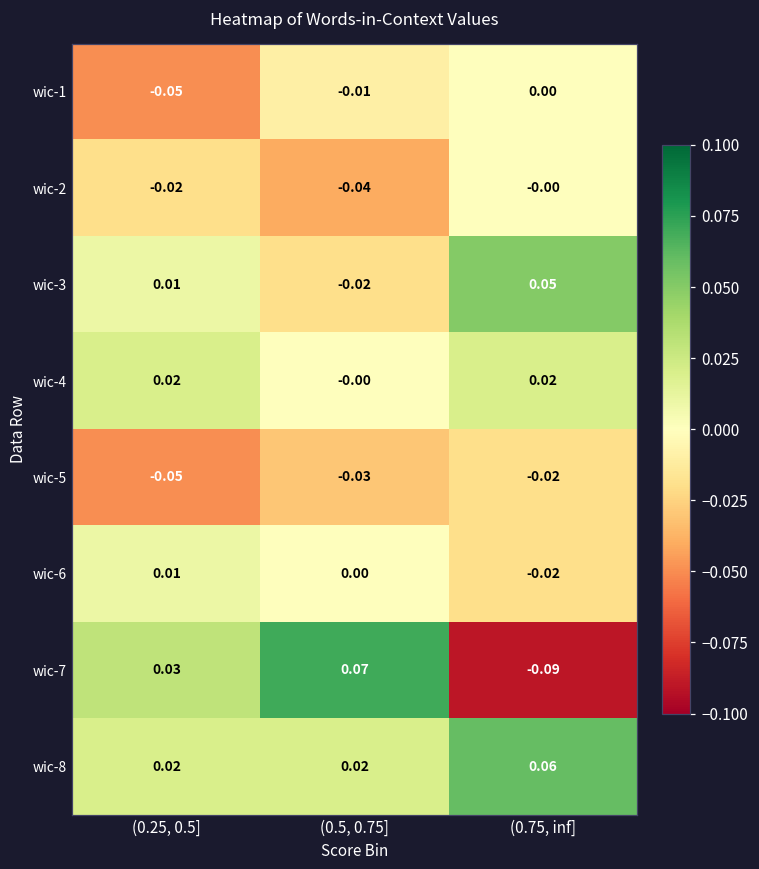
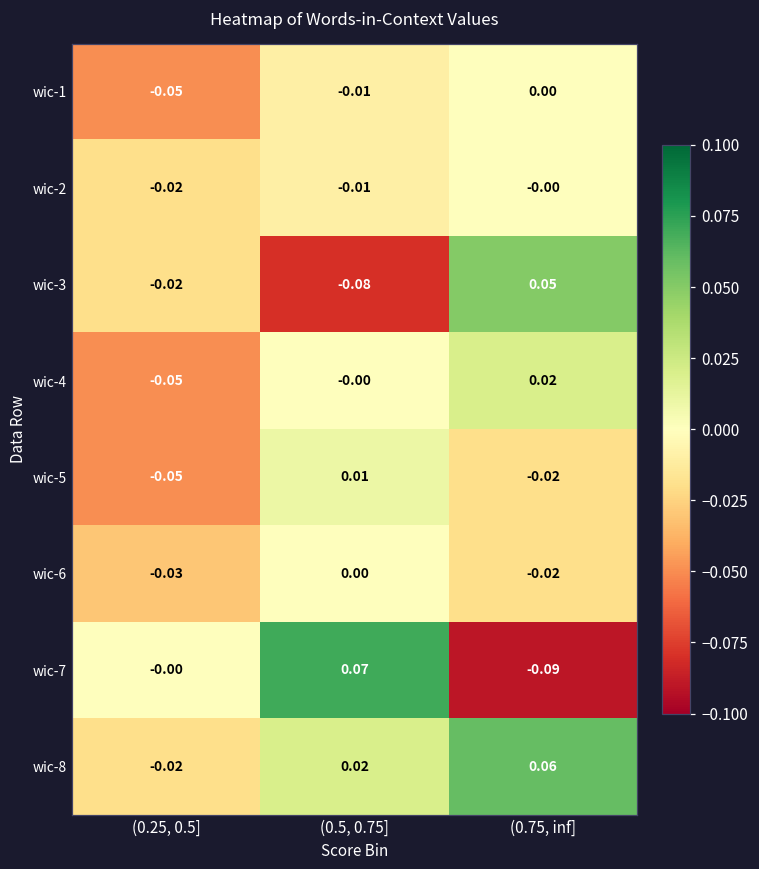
  {
    "wic-1": {
      "(0.25, 0.5]": -0.05,
      "(0.5, 0.75]": -0.01,
      "(0.75, inf]": 0.00
    },
    "wic-2": {
      "(0.25, 0.5]": -0.02,
-     "(0.5, 0.75]": -0.04,
+     "(0.5, 0.75]": -0.01,
      "(0.75, inf]": -0.00
    },
    "wic-3": {
-     "(0.25, 0.5]": 0.01,
-     "(0.5, 0.75]": -0.02,
+     "(0.25, 0.5]": -0.02,
+     "(0.5, 0.75]": -0.08,
      "(0.75, inf]": 0.05
    },
    "wic-4": {
-     "(0.25, 0.5]": 0.02,
+     "(0.25, 0.5]": -0.05,
      "(0.5, 0.75]": -0.00,
      "(0.75, inf]": 0.02
    },
    "wic-5": {
      "(0.25, 0.5]": -0.05,
-     "(0.5, 0.75]": -0.03,
+     "(0.5, 0.75]": 0.01,
      "(0.75, inf]": -0.02
    },
    "wic-6": {
-     "(0.25, 0.5]": 0.01,
+     "(0.25, 0.5]": -0.03,
      "(0.5, 0.75]": 0.00,
      "(0.75, inf]": -0.02
    },
    "wic-7": {
-     "(0.25, 0.5]": 0.03,
+     "(0.25, 0.5]": -0.00,
      "(0.5, 0.75]": 0.07,
      "(0.75, inf]": -0.09
    },
    "wic-8": {
-     "(0.25, 0.5]": 0.02,
+     "(0.25, 0.5]": -0.02,
      "(0.5, 0.75]": 0.02,
      "(0.75, inf]": 0.06
    }
  }
